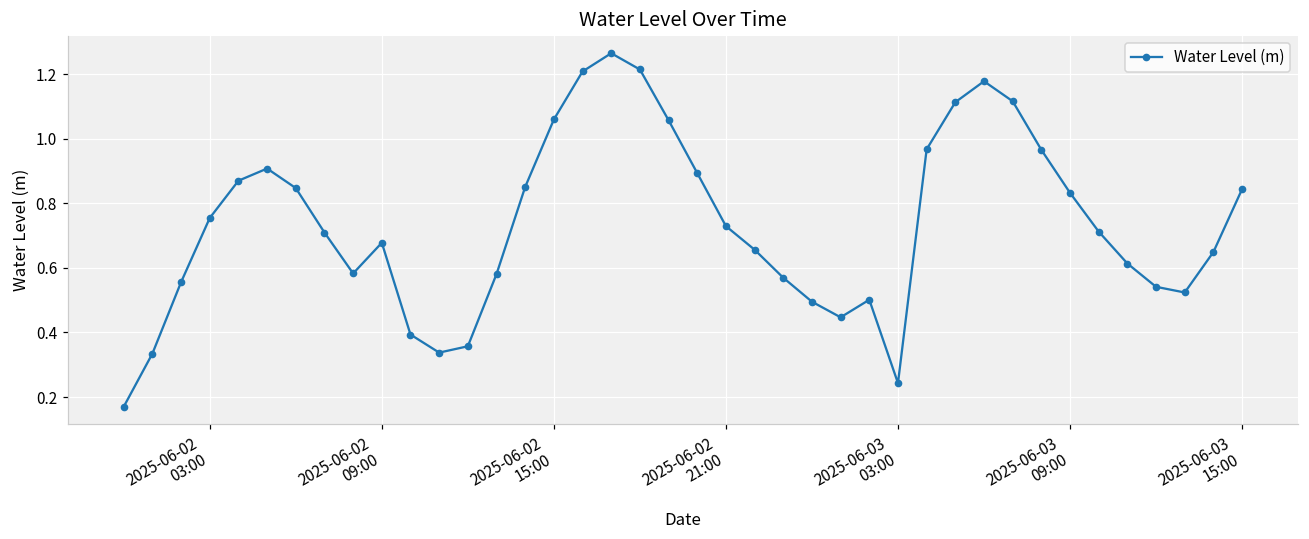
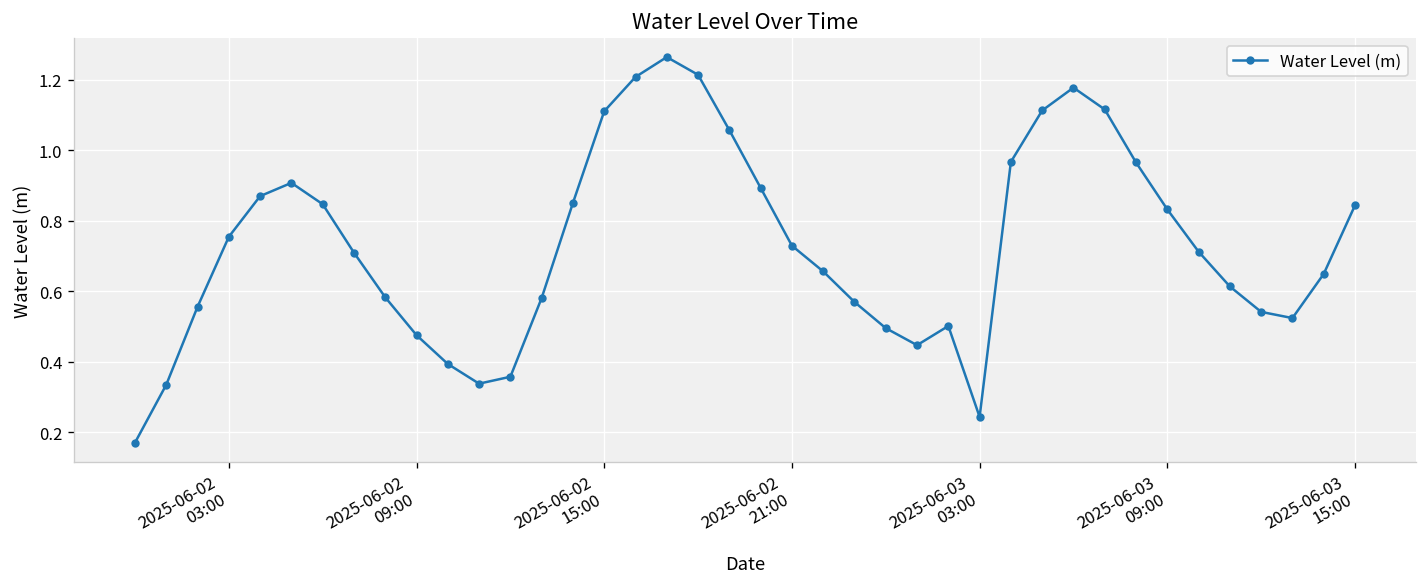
  {
    "2025-06-02 03:00": 0.75,
-   "2025-06-02 09:00": 0.68,
-   "2025-06-02 15:00": 1.06,
+   "2025-06-02 09:00": 0.48,
+   "2025-06-02 15:00": 1.11,
    "2025-06-02 21:00": 0.73,
    "2025-06-03 03:00": 0.24,
    "2025-06-03 09:00": 0.83,
    "2025-06-03 15:00": 0.84
  }
